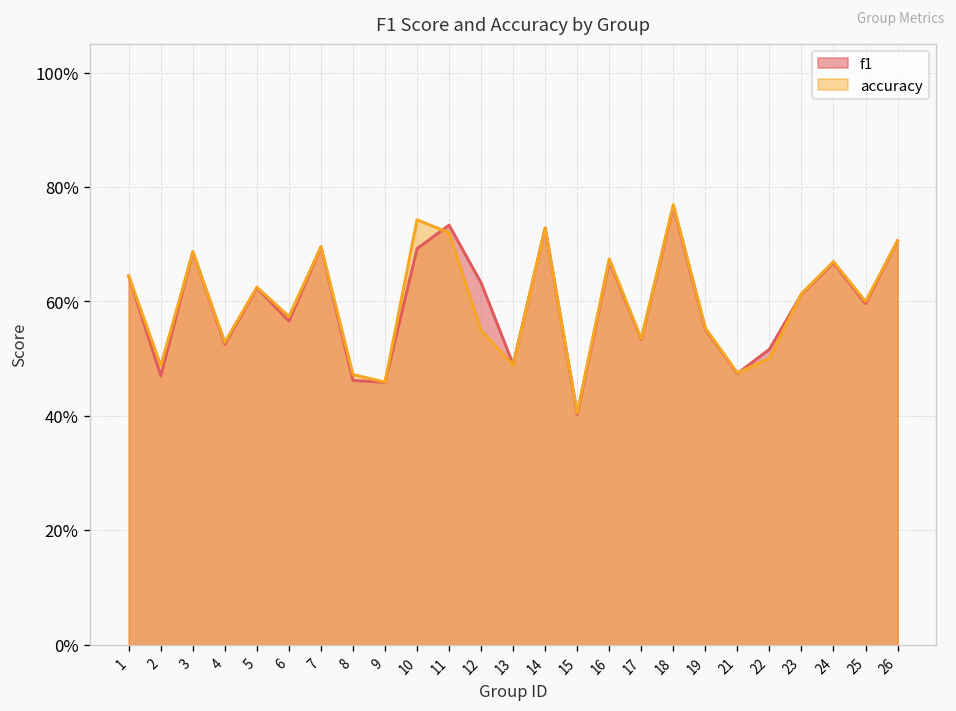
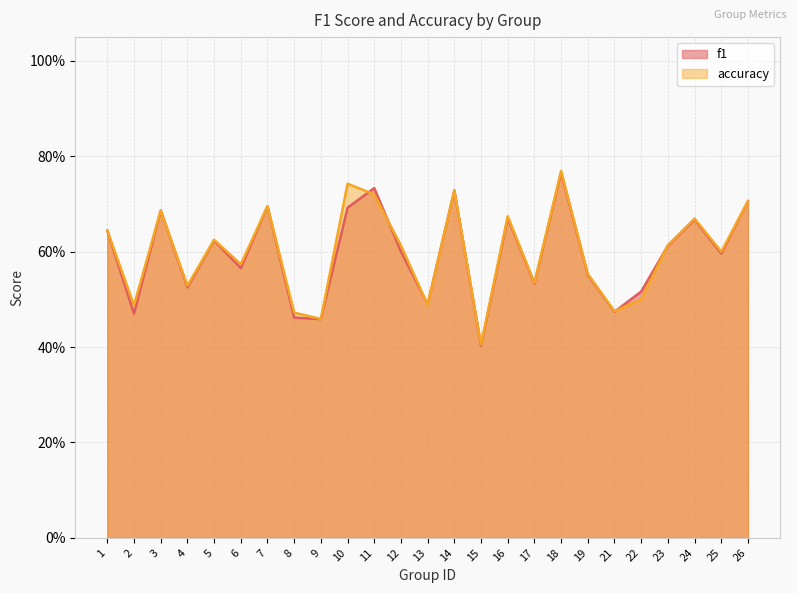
  {
    "f1": {
      "2": "47%",
      "6": "57%",
      "8": "46%",
      "10": "69%",
      "11": "73%",
-     "12": "63%",
+     "12": "60%",
      "22": "52%"
    },
    "accuracy": {
      "2": "49%",
      "6": "57%",
      "8": "47%",
      "10": "74%",
      "11": "72%",
-     "12": "55%",
+     "12": "61%",
      "22": "50%"
    }
  }
